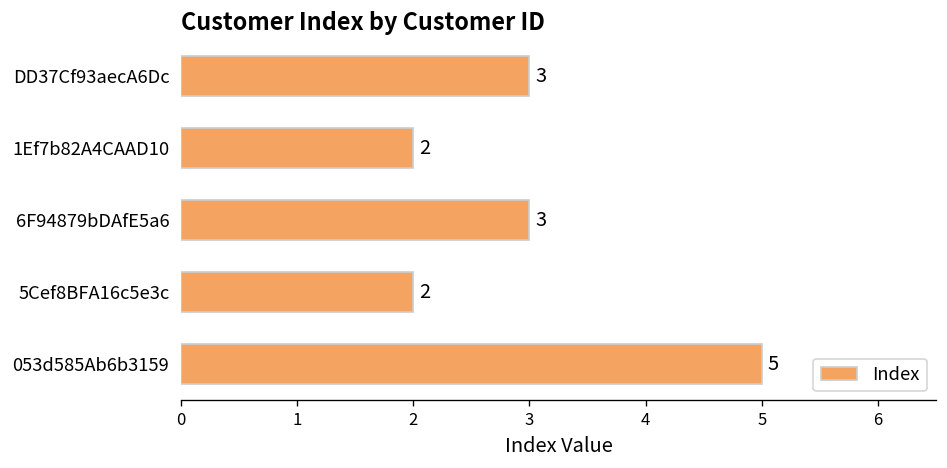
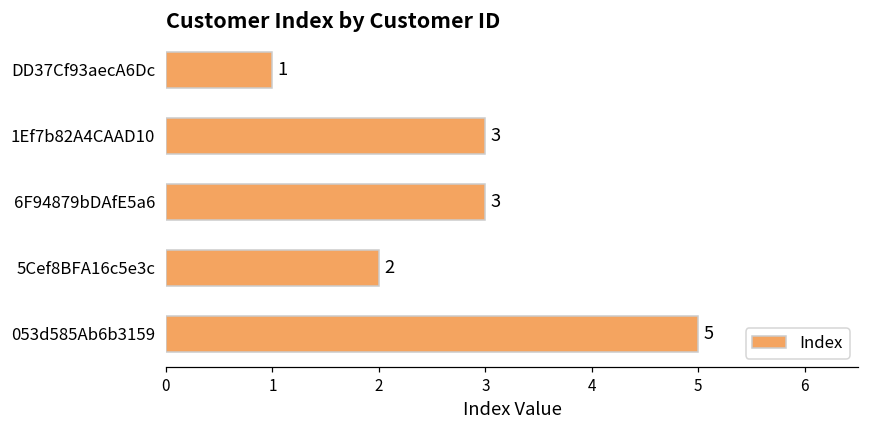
  {
-   "DD37Cf93aecA6Dc": 3,
-   "1Ef7b82A4CAAD10": 2,
+   "DD37Cf93aecA6Dc": 1,
+   "1Ef7b82A4CAAD10": 3,
    "6F94879bDAfE5a6": 3,
    "5Cef8BFA16c5e3c": 2,
    "053d585Ab6b3159": 5
  }
